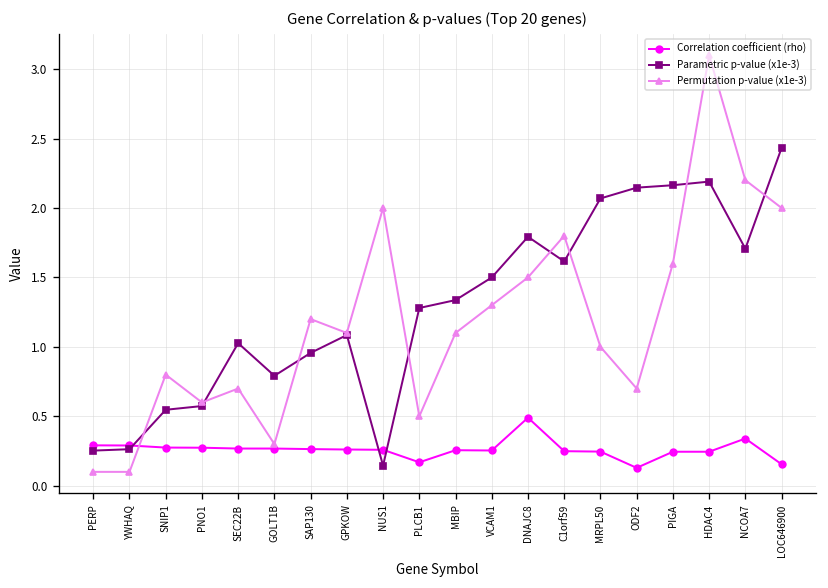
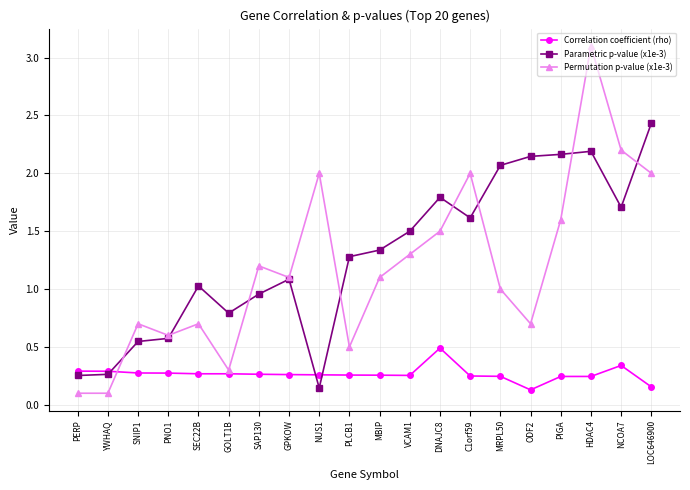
  {
    "Correlation coefficient (rho)": {
      "PERP": 0.29,
      "YWHAQ": 0.29,
      "SNIP1": 0.28,
      "PNO1": 0.27,
      "SEC22B": 0.27,
      "GOLT1B": 0.27,
      "SAP130": 0.26,
      "GPKOW": 0.26,
      "NUS1": 0.26,
-     "PLCB1": 0.17,
+     "PLCB1": 0.26,
      "MBIP": 0.26,
      "VCAM1": 0.25,
      "DNAJC8": 0.49,
      "C1orf59": 0.25,
      "MRPL50": 0.25,
      "ODF2": 0.13,
      "PIGA": 0.25,
      "HDAC4": 0.25,
      "NCOA7": 0.34,
      "LOC646900": 0.16
    },
    "Parametric p-value (x1e-3)": {
      "PERP": 0.25,
      "YWHAQ": 0.26,
      "SNIP1": 0.55,
      "PNO1": 0.57,
      "SEC22B": 1.03,
      "GOLT1B": 0.79,
      "SAP130": 0.96,
      "NUS1": 0.15,
      "PLCB1": 1.28,
      "MBIP": 1.34,
      "VCAM1": 1.50,
      "DNAJC8": 1.79,
      "C1orf59": 1.61,
      "MRPL50": 2.07,
      "ODF2": 2.15,
      "PIGA": 2.16,
      "HDAC4": 2.19,
      "NCOA7": 1.71,
      "LOC646900": 2.43
    },
    "Permutation p-value (x1e-3)": {
      "PERP": 0.1,
      "YWHAQ": 0.1,
-     "SNIP1": 0.8,
+     "SNIP1": 0.7,
      "PNO1": 0.6,
      "SEC22B": 0.7,
      "GOLT1B": 0.3,
      "SAP130": 1.2,
      "NUS1": 2.0,
      "PLCB1": 0.5,
      "MBIP": 1.1,
      "VCAM1": 1.3,
      "DNAJC8": 1.5,
-     "C1orf59": 1.8,
+     "C1orf59": 2.0,
      "MRPL50": 1.0,
      "ODF2": 0.7,
      "PIGA": 1.6,
      "NCOA7": 2.2,
      "LOC646900": 2.0
    }
  }
